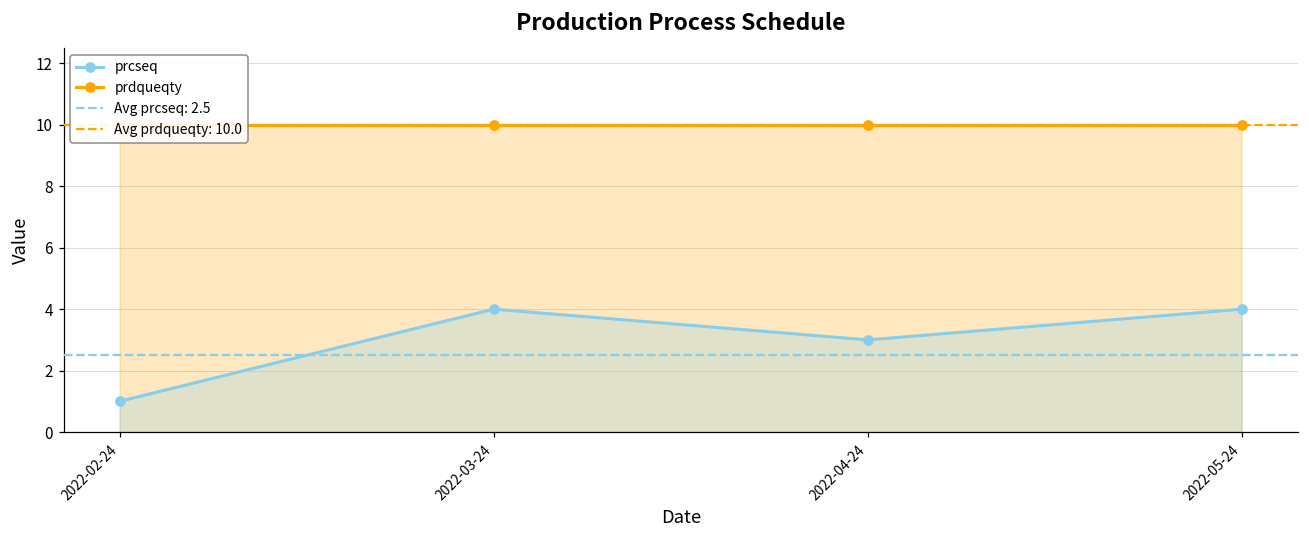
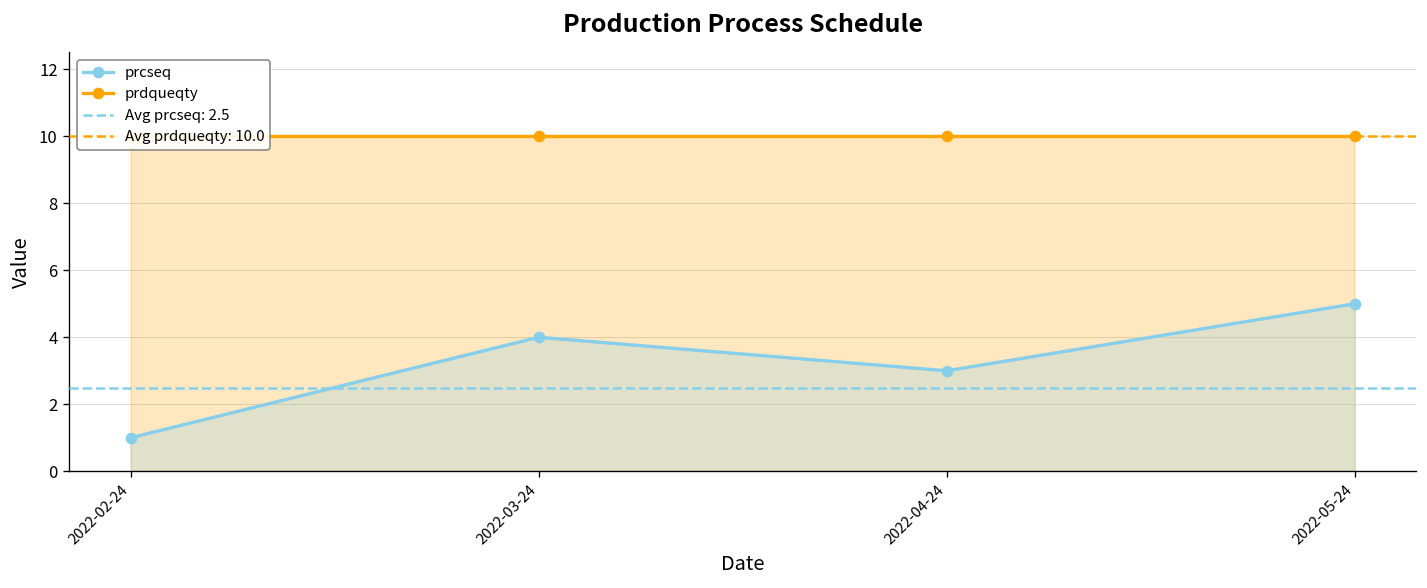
  {
    "prcseq": {
      "2022-02-24": 1,
      "2022-03-24": 4,
      "2022-04-24": 3,
-     "2022-05-24": 4
+     "2022-05-24": 5
    },
    "prdqueqty": {
      "2022-03-24": 10,
      "2022-04-24": 10,
      "2022-05-24": 10
    }
  }
